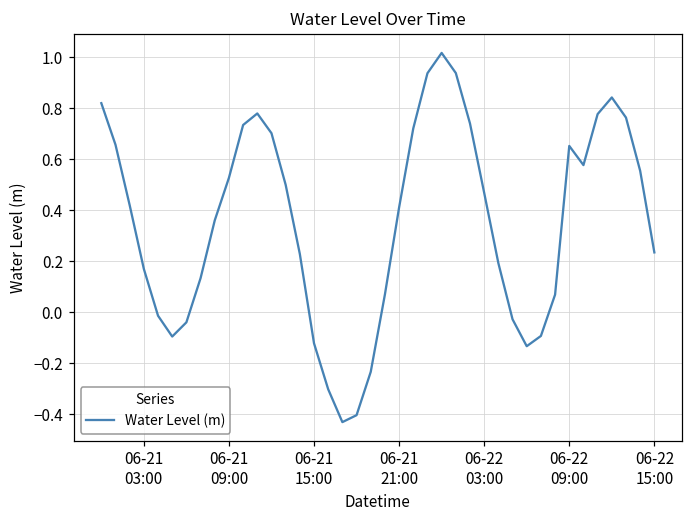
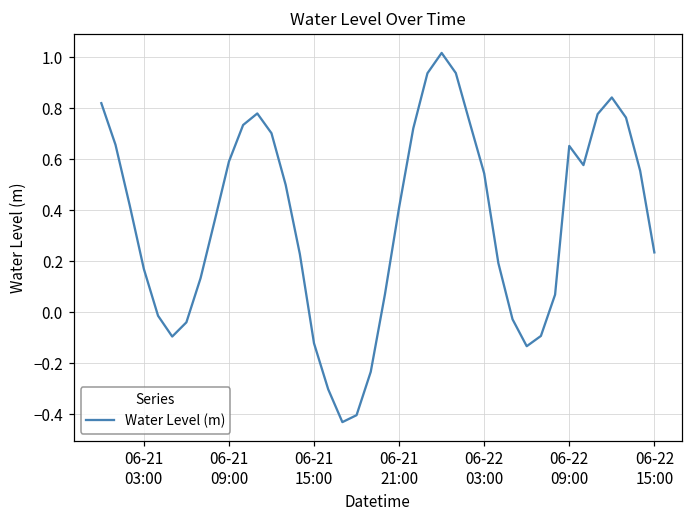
  {
    "06-21 03:00": 0.17,
-   "06-21 09:00": 0.53,
+   "06-21 09:00": 0.59,
    "06-21 15:00": -0.12,
    "06-21 21:00": 0.41,
-   "06-22 03:00": 0.47,
+   "06-22 03:00": 0.55,
    "06-22 09:00": 0.65,
    "06-22 15:00": 0.24
  }
